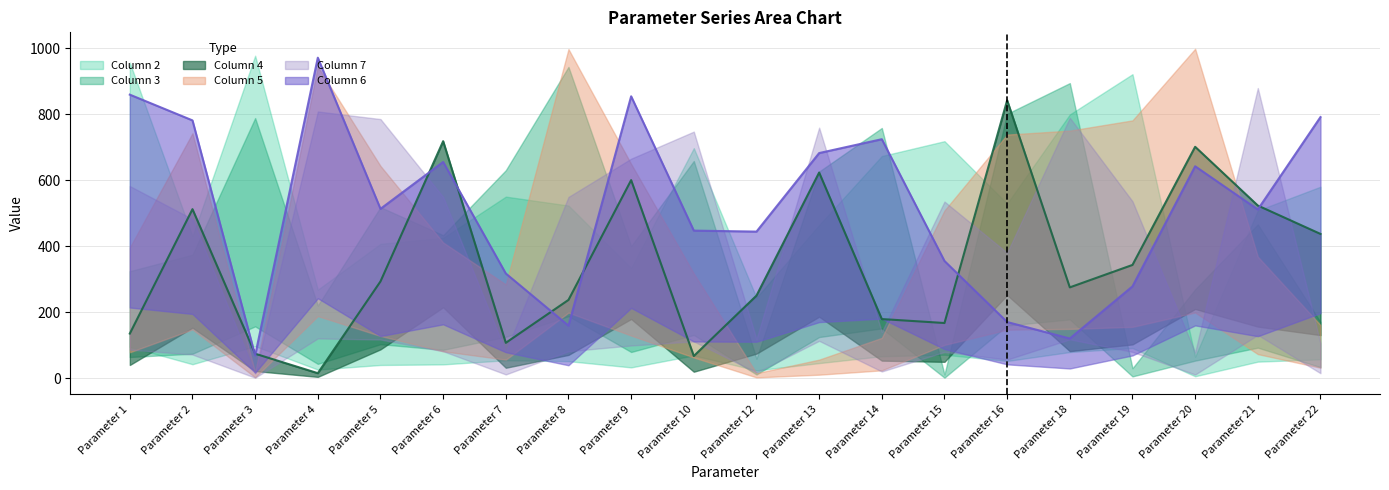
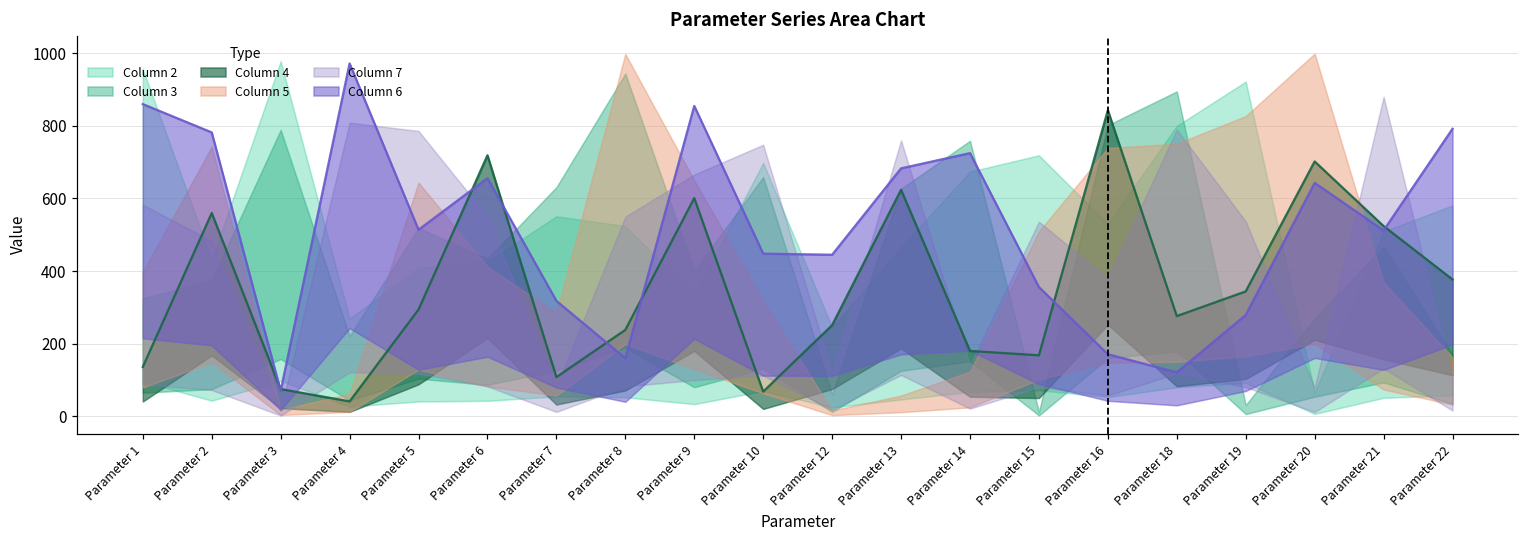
  {
    "Column 4": {
      "Parameter 1": 140,
-     "Parameter 2": 510,
-     "Parameter 4": 20,
+     "Parameter 2": 560,
+     "Parameter 4": 40,
      "Parameter 5": 290,
      "Parameter 6": 720,
      "Parameter 7": 110,
      "Parameter 8": 240,
      "Parameter 9": 600,
      "Parameter 10": 70,
      "Parameter 14": 180,
      "Parameter 15": 170,
      "Parameter 16": 840,
      "Parameter 18": 280,
      "Parameter 19": 340,
      "Parameter 20": 700,
      "Parameter 21": 520,
-     "Parameter 22": 440
+     "Parameter 22": 380
    },
    "Column 5": {
-     "Parameter 4": 950,
-     "Parameter 19": 780
+     "Parameter 4": 60,
+     "Parameter 19": 830
    }
  }
